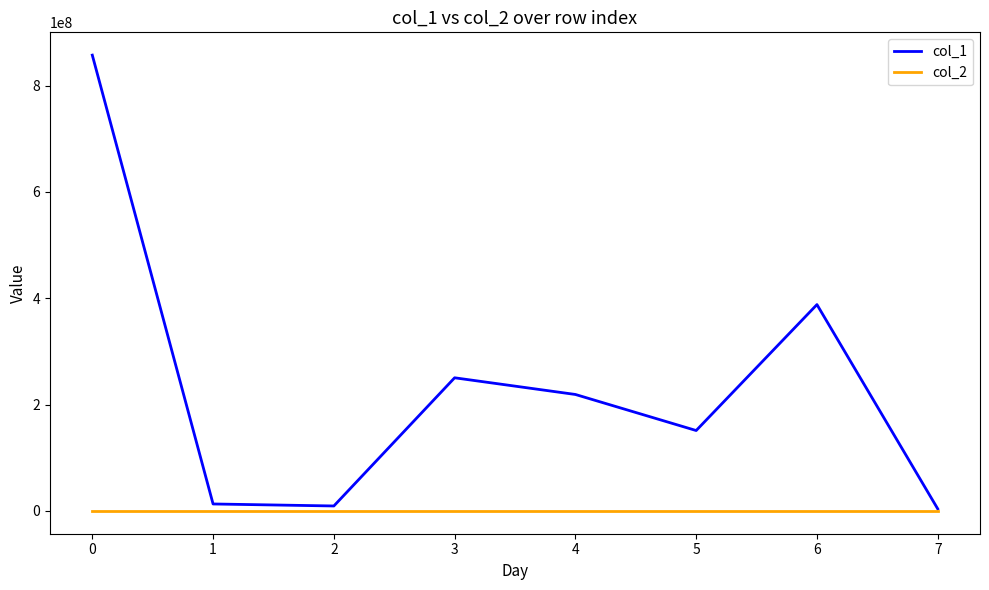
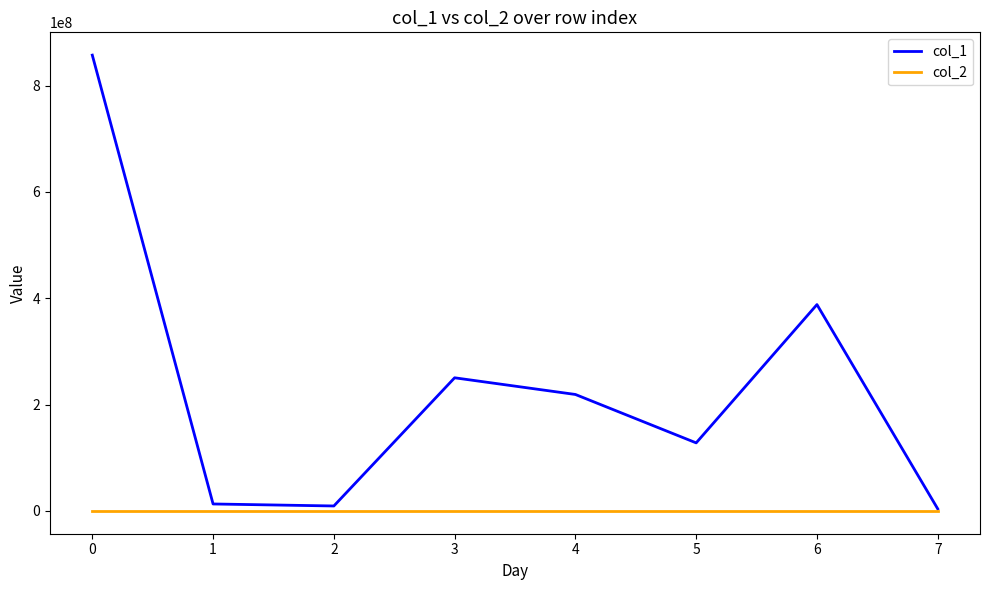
  {
    "col_1": {
      "0": 860000000,
      "1": 10000000,
      "2": 10000000,
      "3": 250000000,
      "4": 220000000,
-     "5": 150000000,
+     "5": 130000000,
      "6": 390000000
    },
    "col_2": {
      "0": 0,
      "1": 0,
      "2": 0,
      "3": 0,
      "4": 0,
      "5": 0,
      "6": 0
    }
  }
